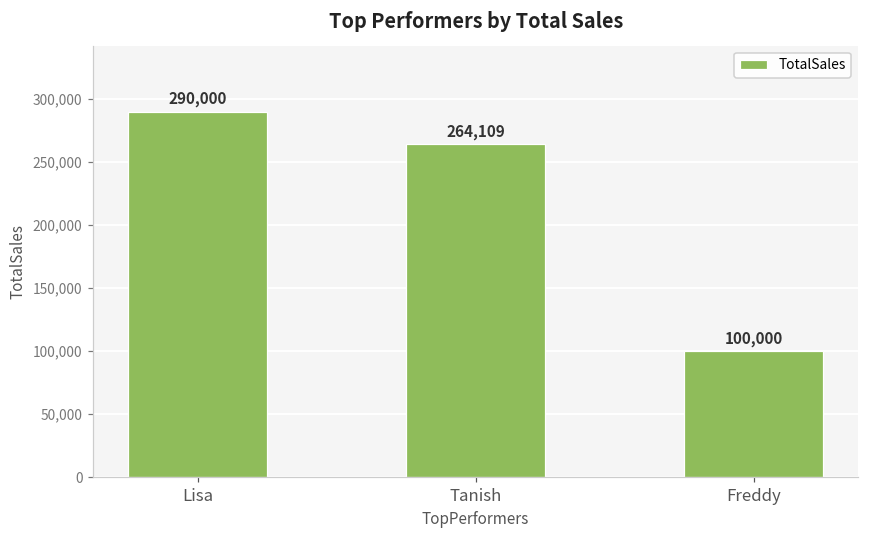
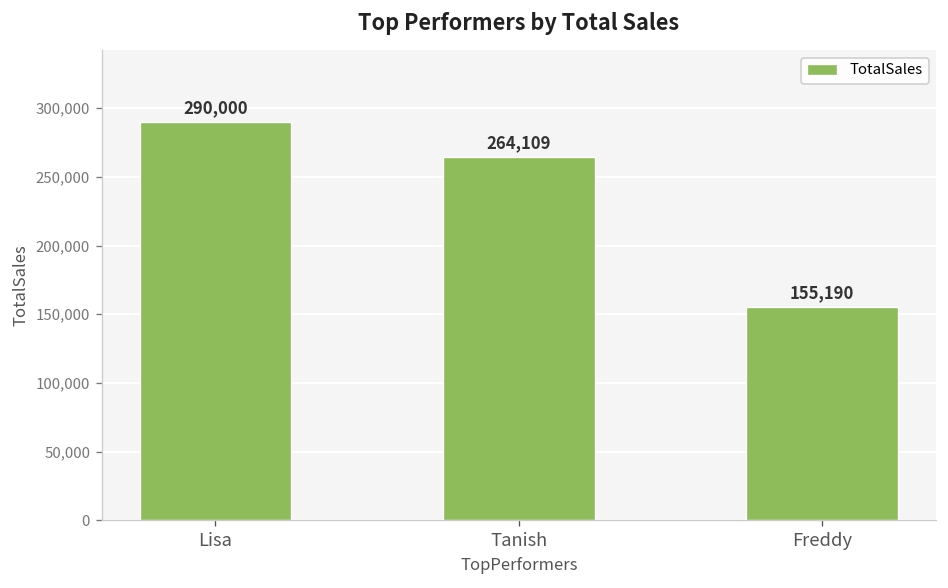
  {
    "Lisa": "290,000",
    "Tanish": "264,109",
-   "Freddy": "100,000"
+   "Freddy": "155,190"
  }
